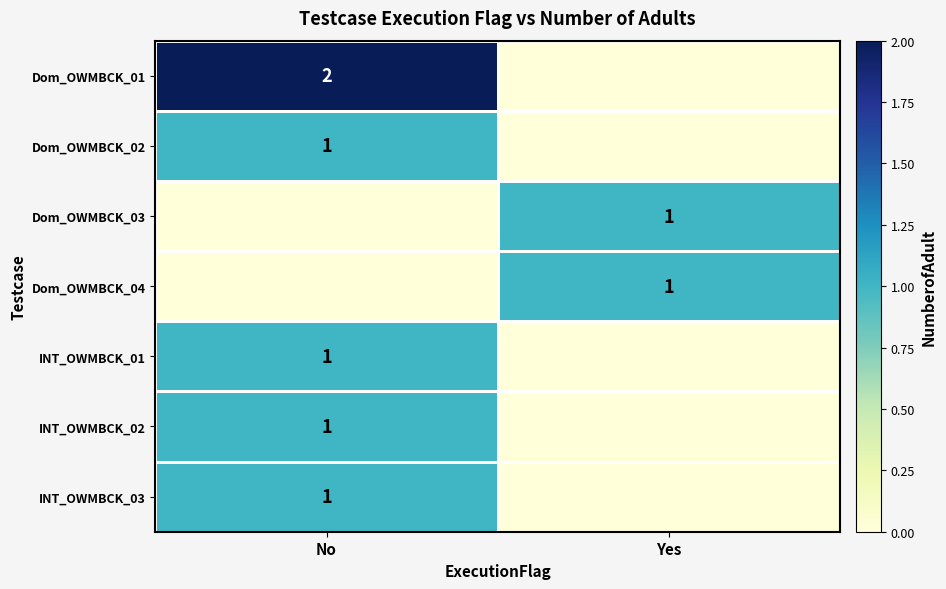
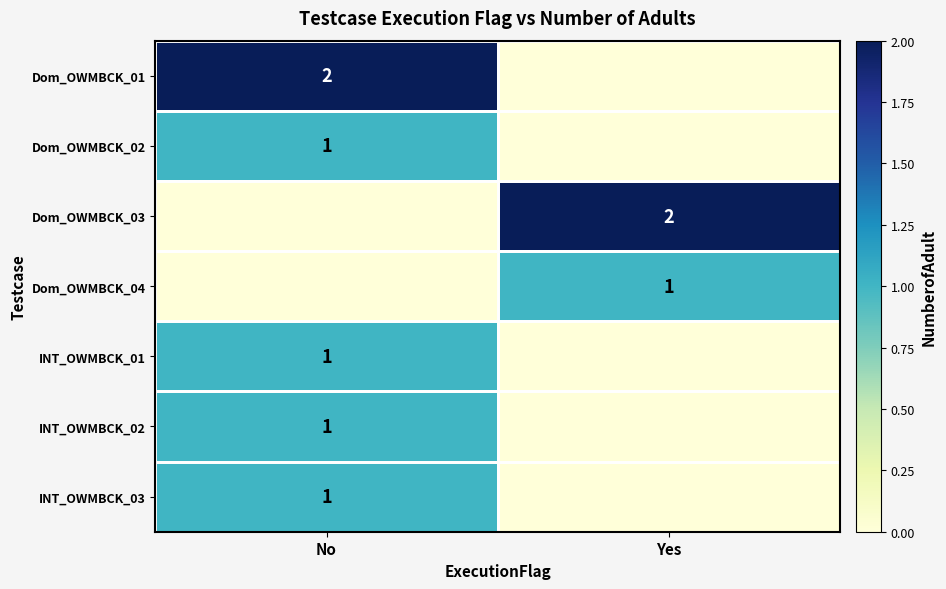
  {
    "Dom_OWMBCK_01": {
      "No": 2
    },
    "Dom_OWMBCK_02": {
      "No": 1
    },
    "Dom_OWMBCK_03": {
-     "Yes": 1
+     "Yes": 2
    },
    "Dom_OWMBCK_04": {
      "Yes": 1
    },
    "INT_OWMBCK_01": {
      "No": 1
    },
    "INT_OWMBCK_02": {
      "No": 1
    },
    "INT_OWMBCK_03": {
      "No": 1
    }
  }
